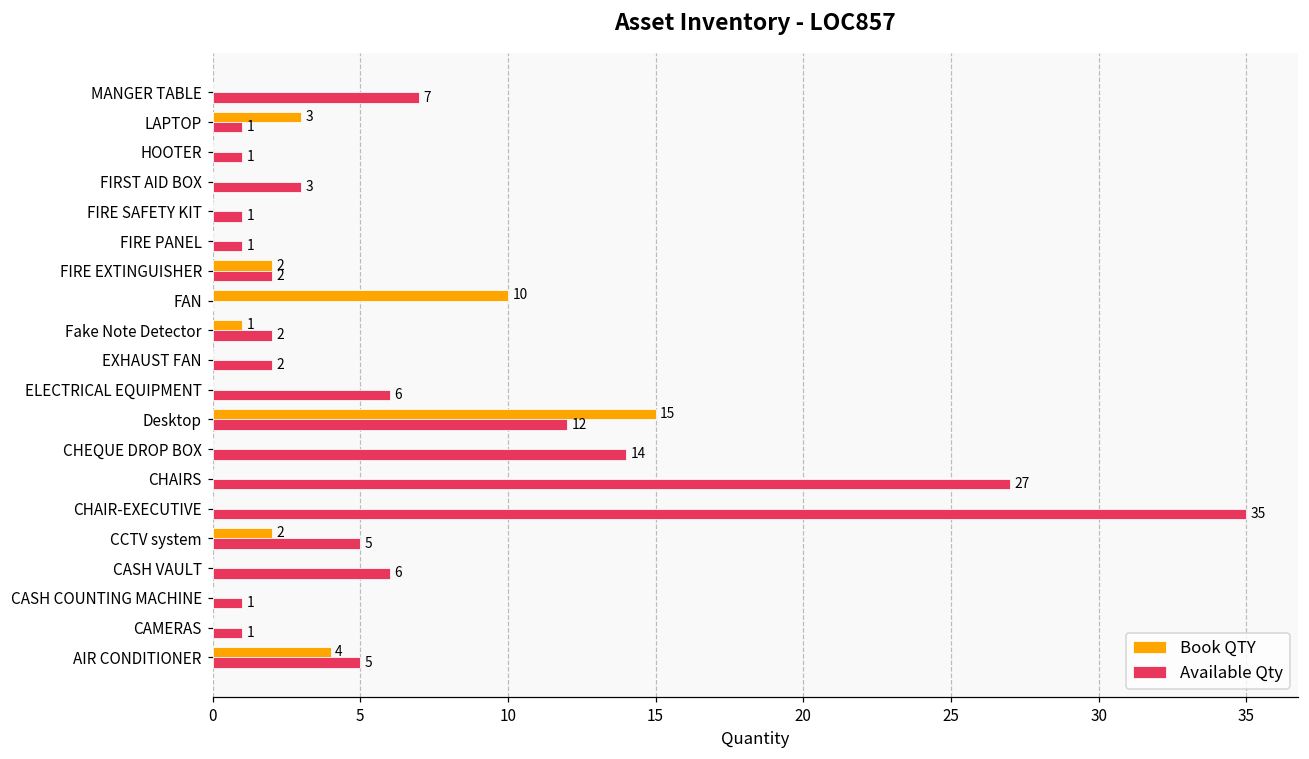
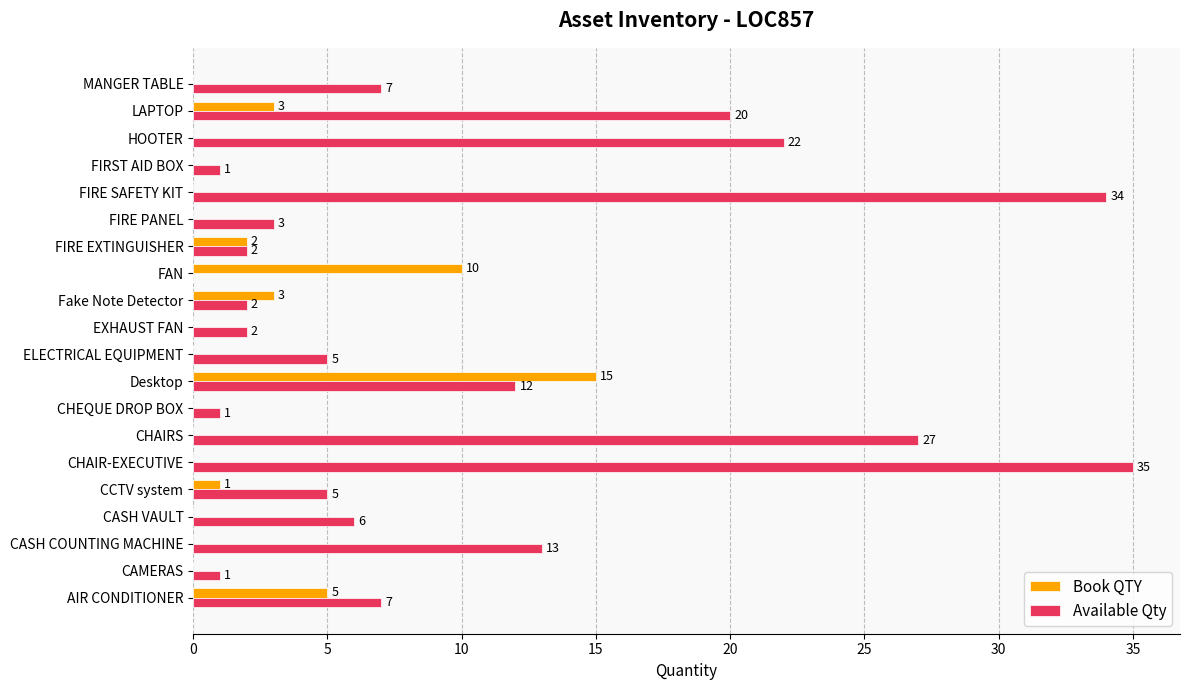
  {
    "Book QTY": {
      "LAPTOP": 3,
      "FAN": 10,
-     "Fake Note Detector": 1,
+     "Fake Note Detector": 3,
      "Desktop": 15,
-     "CCTV system": 2,
-     "AIR CONDITIONER": 4
+     "CCTV system": 1,
+     "AIR CONDITIONER": 5
    },
    "Available Qty": {
      "MANGER TABLE": 7,
-     "LAPTOP": 1,
-     "HOOTER": 1,
-     "FIRST AID BOX": 3,
-     "FIRE SAFETY KIT": 1,
-     "FIRE PANEL": 1,
+     "LAPTOP": 20,
+     "HOOTER": 22,
+     "FIRST AID BOX": 1,
+     "FIRE SAFETY KIT": 34,
+     "FIRE PANEL": 3,
      "Fake Note Detector": 2,
      "EXHAUST FAN": 2,
-     "ELECTRICAL EQUIPMENT": 6,
+     "ELECTRICAL EQUIPMENT": 5,
      "Desktop": 12,
-     "CHEQUE DROP BOX": 14,
+     "CHEQUE DROP BOX": 1,
      "CHAIRS": 27,
      "CHAIR-EXECUTIVE": 35,
      "CCTV system": 5,
      "CASH VAULT": 6,
-     "CASH COUNTING MACHINE": 1,
+     "CASH COUNTING MACHINE": 13,
      "CAMERAS": 1,
-     "AIR CONDITIONER": 5
+     "AIR CONDITIONER": 7
    }
  }
